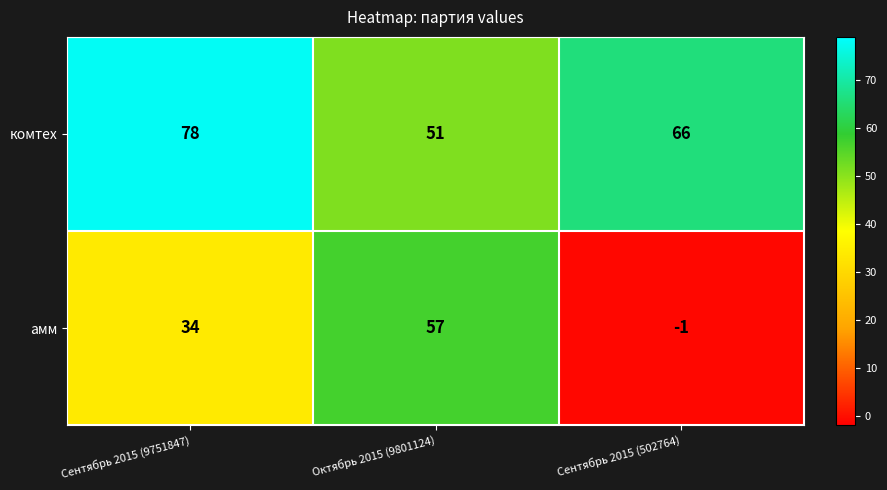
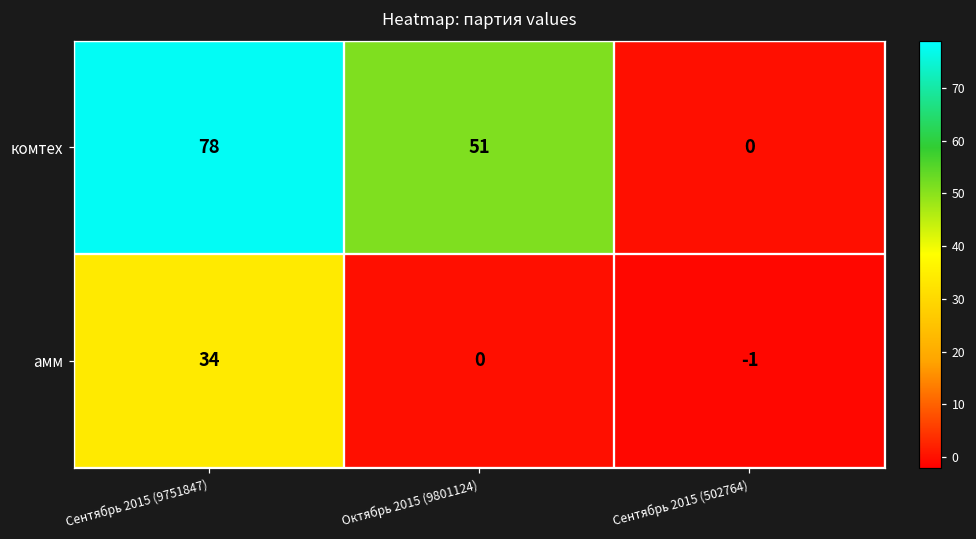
  {
    "комтех": {
      "Сентябрь 2015 (9751847)": 78,
      "Октябрь 2015 (9801124)": 51,
-     "Сентябрь 2015 (502764)": 66
+     "Сентябрь 2015 (502764)": 0
    },
    "амм": {
      "Сентябрь 2015 (9751847)": 34,
-     "Октябрь 2015 (9801124)": 57,
+     "Октябрь 2015 (9801124)": 0,
      "Сентябрь 2015 (502764)": -1
    }
  }
